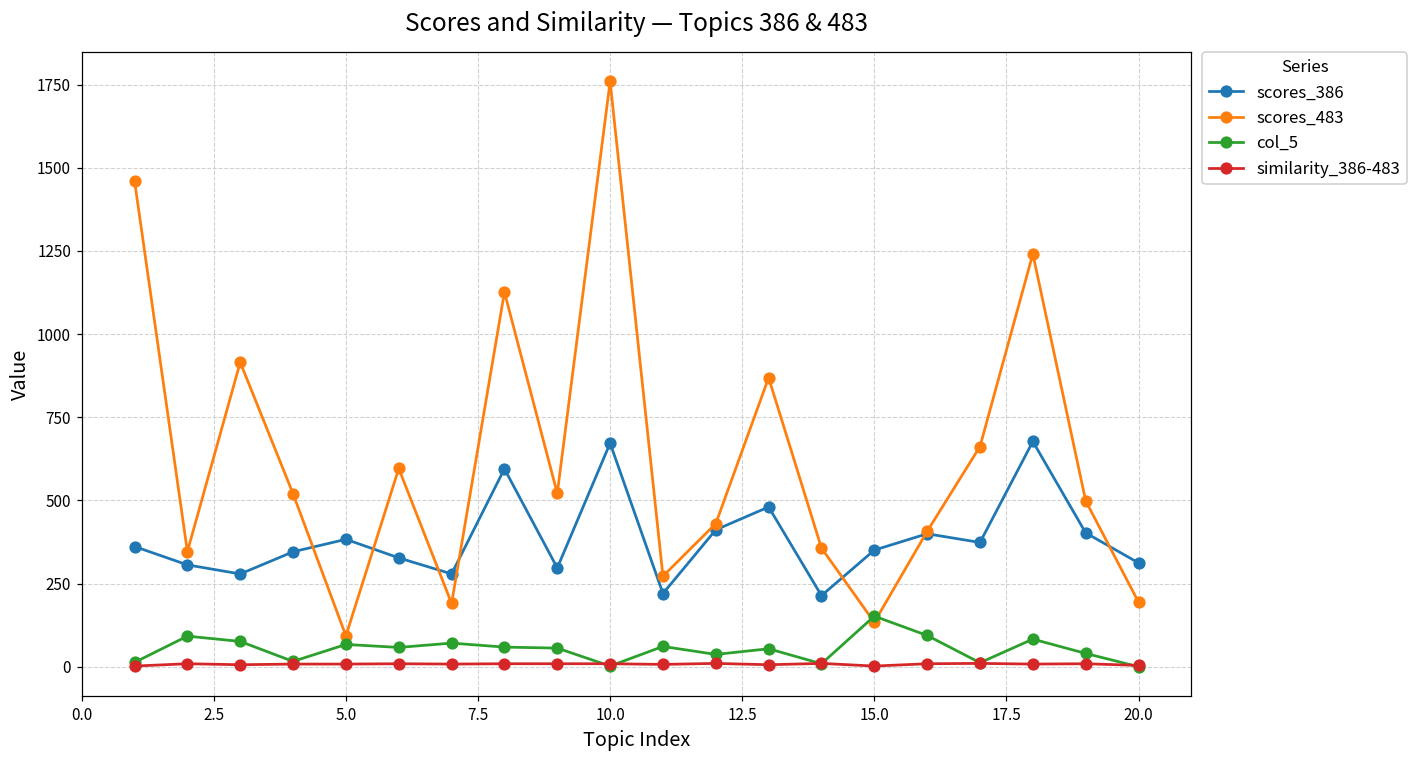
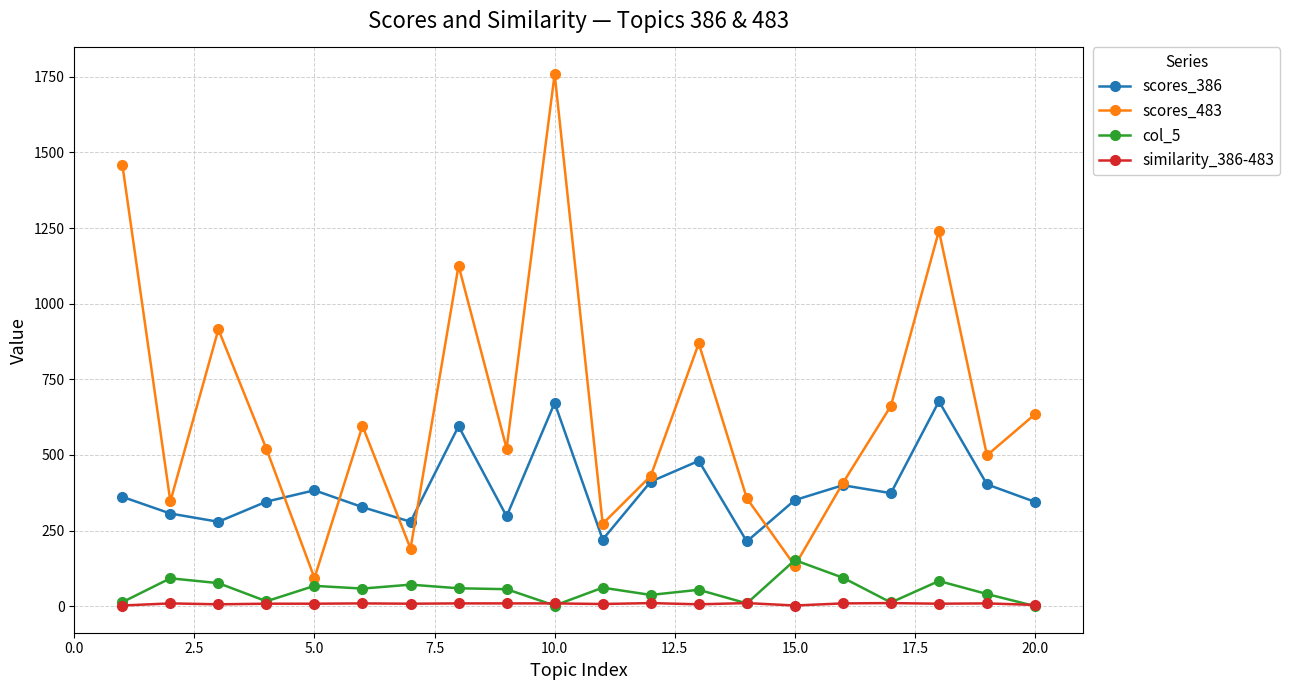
  {
    "scores_386": {
      "5.0": 380,
      "10.0": 670,
      "15.0": 350,
-     "20.0": 310
+     "20.0": 340
    },
    "scores_483": {
      "5.0": 90,
      "10.0": 1760,
      "15.0": 130,
-     "20.0": 190
+     "20.0": 630
    },
    "col_5": {
      "5.0": 70,
      "15.0": 150
    },
    "similarity_386-483": {
      "5.0": 10,
      "15.0": 0
    }
  }
